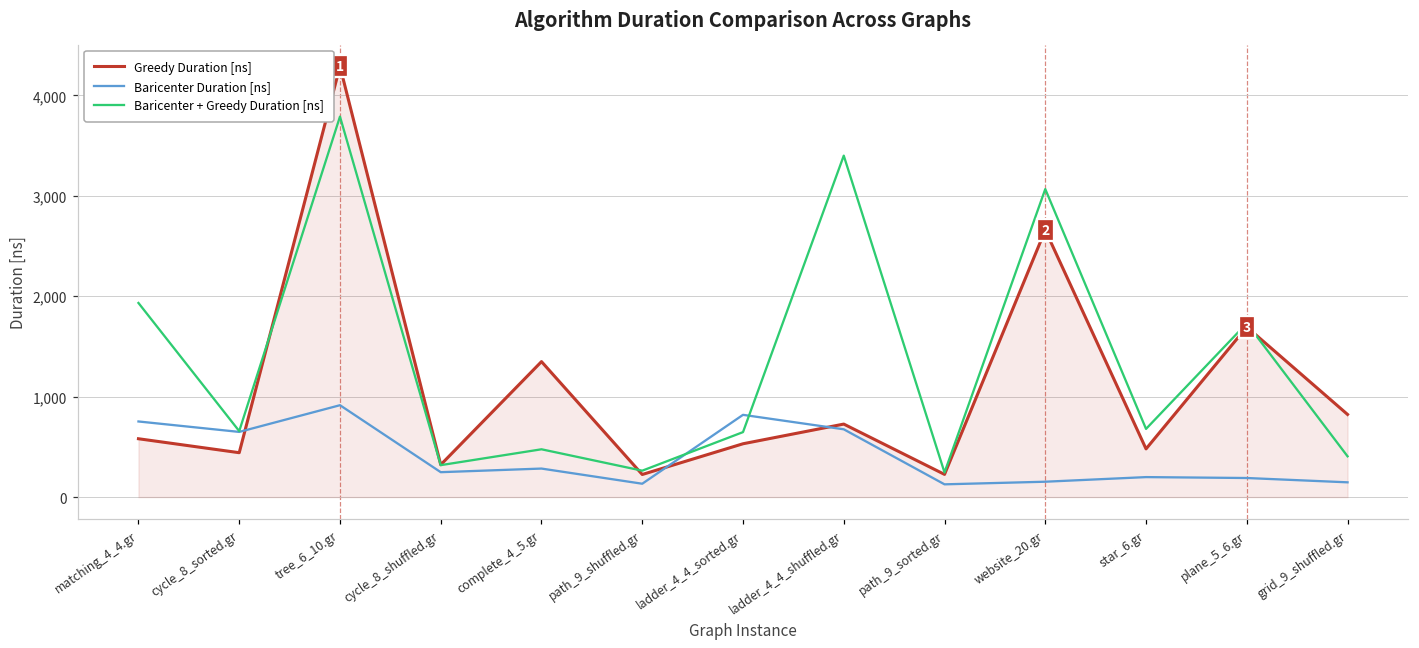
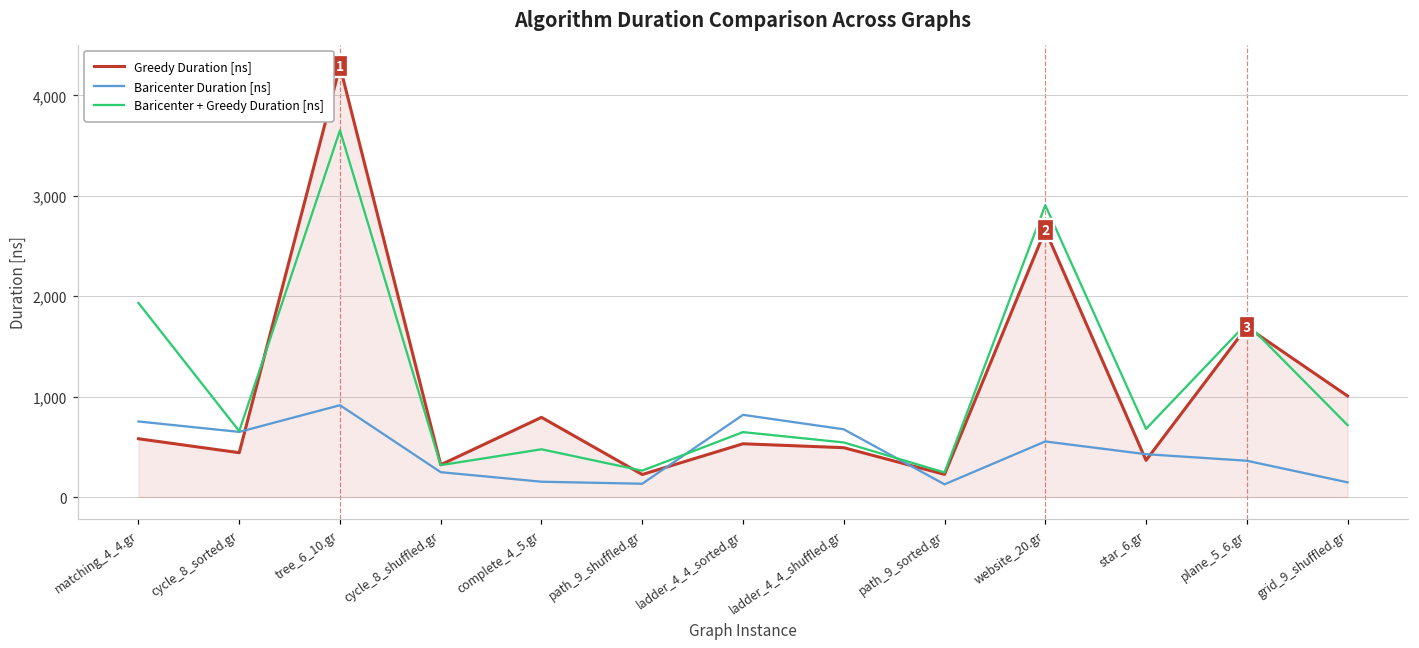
  {
    "Greedy Duration [ns]": {
      "matching_4_4.gr": "600",
      "cycle_8_sorted.gr": "400",
-     "complete_4_5.gr": "1,300",
+     "complete_4_5.gr": "800",
      "path_9_shuffled.gr": "200",
      "ladder_4_4_sorted.gr": "500",
-     "ladder_4_4_shuffled.gr": "700",
-     "star_6.gr": "500",
-     "grid_9_shuffled.gr": "800"
+     "ladder_4_4_shuffled.gr": "500",
+     "star_6.gr": "400",
+     "grid_9_shuffled.gr": "1,000"
    },
    "Baricenter Duration [ns]": {
      "matching_4_4.gr": "800",
      "tree_6_10.gr": "900",
      "cycle_8_shuffled.gr": "200",
-     "complete_4_5.gr": "300",
+     "complete_4_5.gr": "200",
      "path_9_shuffled.gr": "100",
      "ladder_4_4_sorted.gr": "800",
      "ladder_4_4_shuffled.gr": "700",
      "path_9_sorted.gr": "100",
-     "website_20.gr": "200",
-     "star_6.gr": "200",
-     "plane_5_6.gr": "200",
+     "website_20.gr": "600",
+     "star_6.gr": "400",
+     "plane_5_6.gr": "400",
      "grid_9_shuffled.gr": "100"
    },
    "Baricenter + Greedy Duration [ns]": {
      "matching_4_4.gr": "1,900",
-     "tree_6_10.gr": "3,800",
+     "tree_6_10.gr": "3,700",
      "complete_4_5.gr": "500",
      "path_9_shuffled.gr": "300",
      "ladder_4_4_sorted.gr": "600",
-     "ladder_4_4_shuffled.gr": "3,400",
-     "website_20.gr": "3,100",
+     "ladder_4_4_shuffled.gr": "500",
+     "website_20.gr": "2,900",
      "star_6.gr": "700",
-     "grid_9_shuffled.gr": "400"
+     "grid_9_shuffled.gr": "700"
    }
  }
